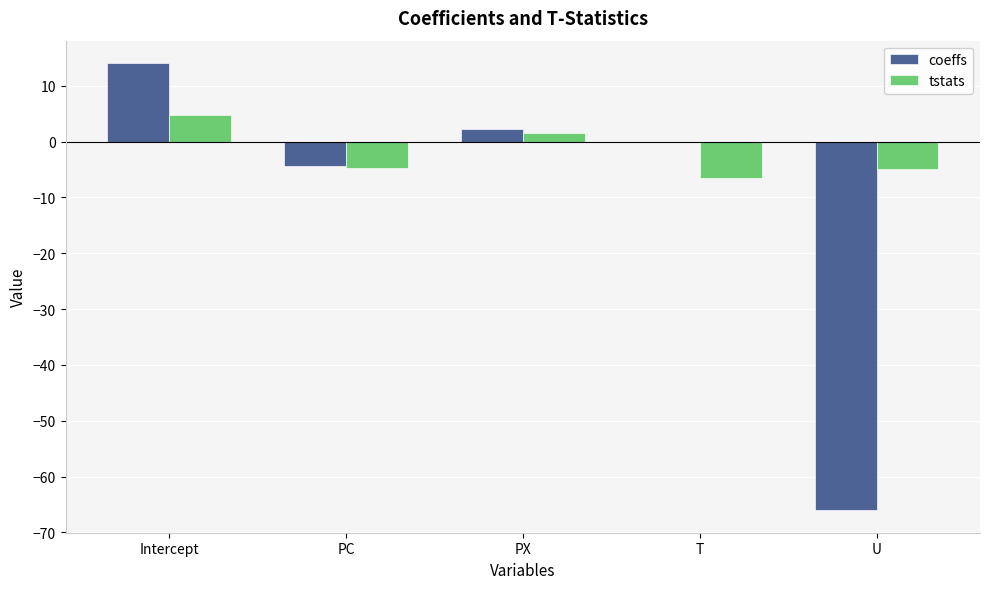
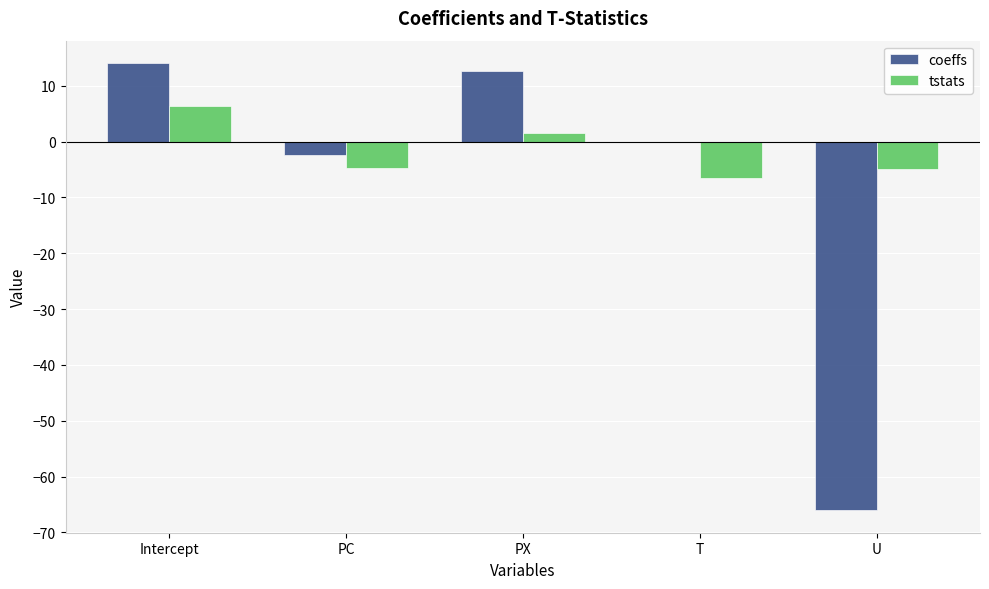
  {
    "coeffs": {
      "Intercept": 14,
-     "PC": -4,
-     "PX": 2,
+     "PC": -2,
+     "PX": 13,
      "U": -66
    },
    "tstats": {
-     "Intercept": 5,
+     "Intercept": 6,
      "PC": -5,
      "PX": 2,
      "T": -7,
      "U": -5
    }
  }
